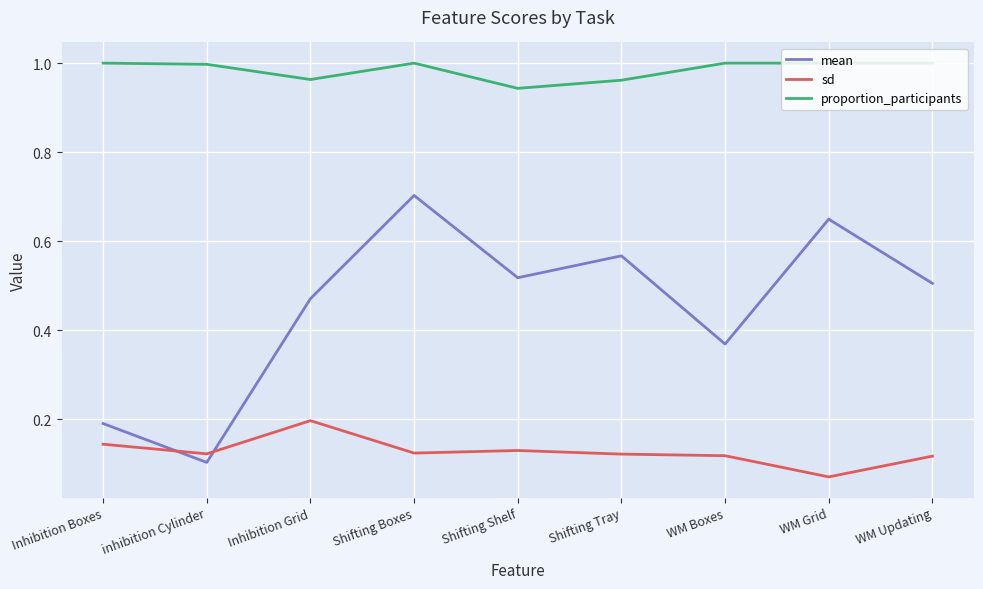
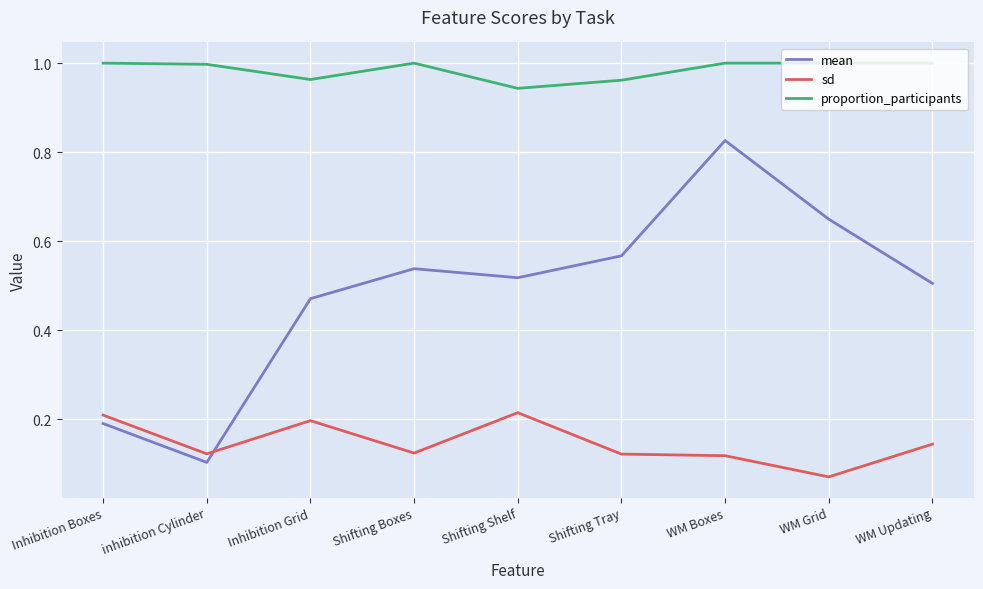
  {
    "mean": {
      "Inhibition Boxes": 0.19,
      "inhibition Cylinder": 0.10,
      "Inhibition Grid": 0.47,
-     "Shifting Boxes": 0.70,
+     "Shifting Boxes": 0.54,
      "Shifting Shelf": 0.52,
      "Shifting Tray": 0.57,
-     "WM Boxes": 0.37,
+     "WM Boxes": 0.83,
      "WM Grid": 0.65,
      "WM Updating": 0.51
    },
    "sd": {
-     "Inhibition Boxes": 0.14,
+     "Inhibition Boxes": 0.21,
      "inhibition Cylinder": 0.12,
      "Inhibition Grid": 0.20,
      "Shifting Boxes": 0.12,
-     "Shifting Shelf": 0.13,
+     "Shifting Shelf": 0.22,
      "Shifting Tray": 0.12,
      "WM Boxes": 0.12,
      "WM Grid": 0.07,
-     "WM Updating": 0.12
+     "WM Updating": 0.14
    },
    "proportion_participants": {
      "Inhibition Boxes": 1.00,
      "inhibition Cylinder": 1.00,
      "Inhibition Grid": 0.96,
      "Shifting Boxes": 1.00,
      "Shifting Shelf": 0.94,
      "Shifting Tray": 0.96,
      "WM Boxes": 1.00
    }
  }
